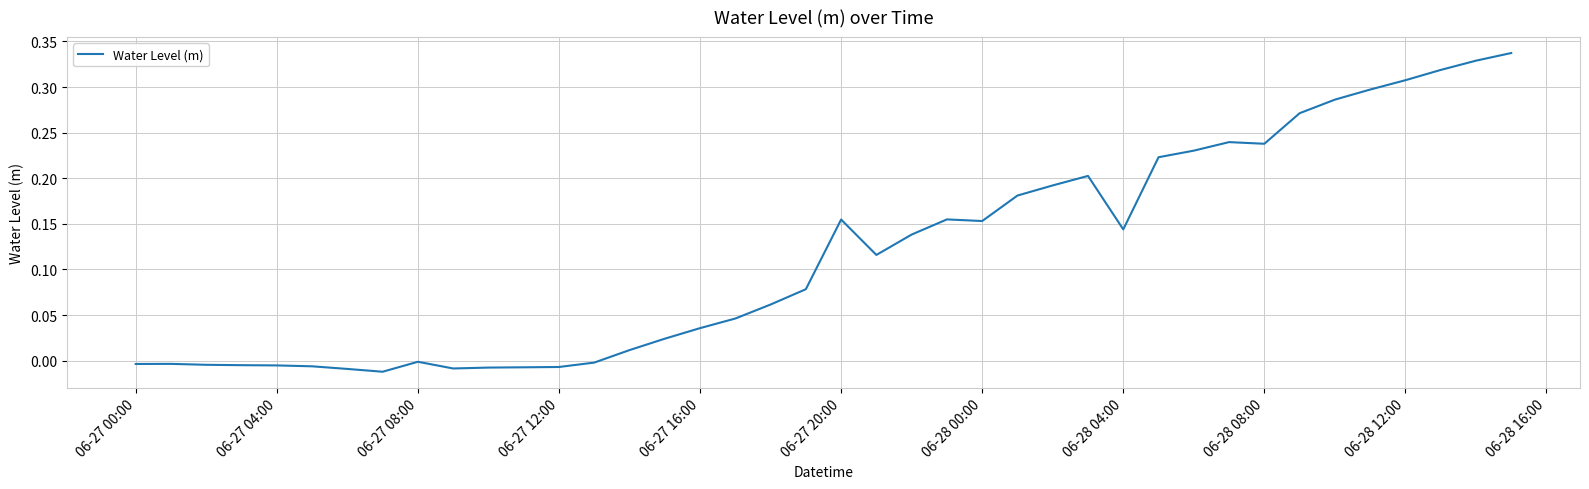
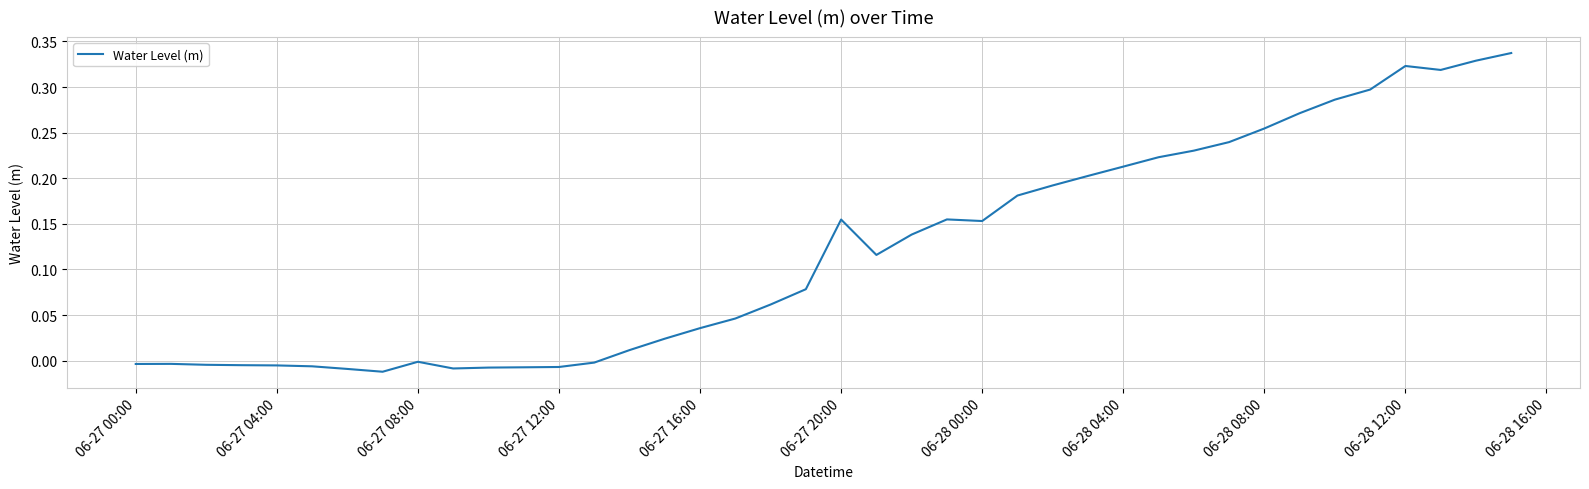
  {
    "06-27 00:00": 0.00,
    "06-27 04:00": -0.01,
    "06-27 08:00": 0.00,
    "06-27 12:00": -0.01,
    "06-27 16:00": 0.04,
    "06-27 20:00": 0.15,
    "06-28 00:00": 0.15,
-   "06-28 04:00": 0.14,
-   "06-28 08:00": 0.24,
-   "06-28 12:00": 0.31
+   "06-28 04:00": 0.21,
+   "06-28 08:00": 0.25,
+   "06-28 12:00": 0.32
  }
